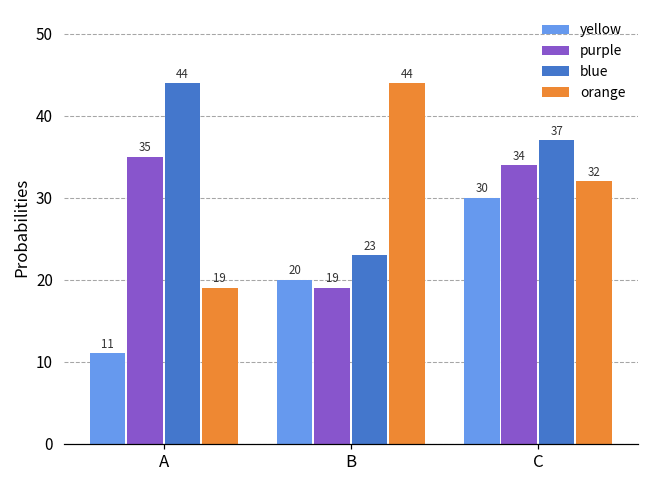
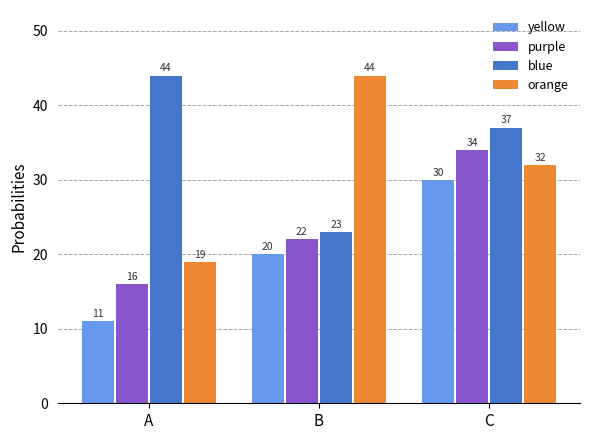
  {
    "purple": {
-     "A": 35,
-     "B": 19,
+     "A": 16,
+     "B": 22,
      "C": 34
    },
    "orange": {
      "A": 19,
      "B": 44,
      "C": 32
    }
  }
